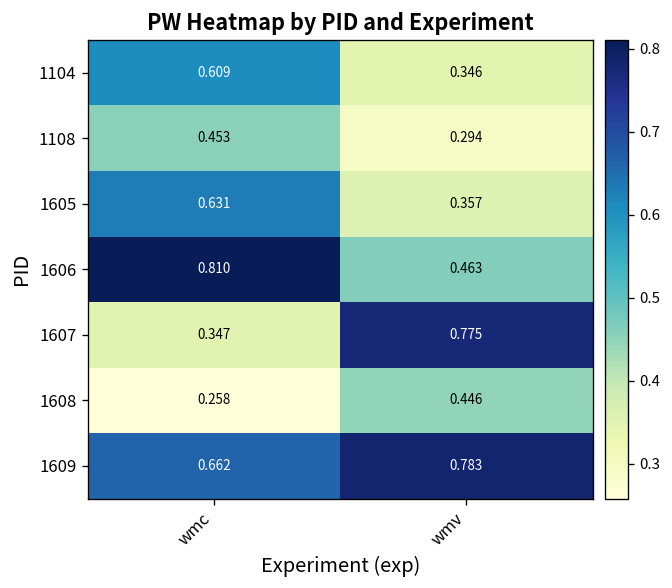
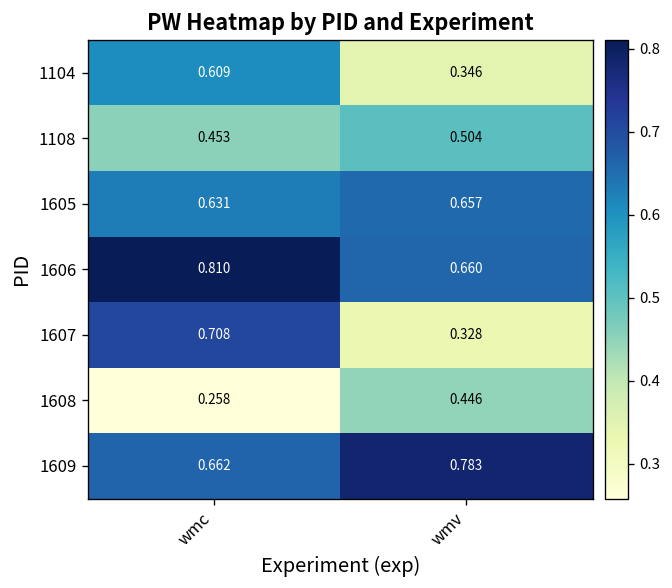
  {
    "1104": {
      "wmc": 0.609,
      "wmv": 0.346
    },
    "1108": {
      "wmc": 0.453,
-     "wmv": 0.294
+     "wmv": 0.504
    },
    "1605": {
      "wmc": 0.631,
-     "wmv": 0.357
+     "wmv": 0.657
    },
    "1606": {
      "wmc": 0.810,
-     "wmv": 0.463
+     "wmv": 0.660
    },
    "1607": {
-     "wmc": 0.347,
-     "wmv": 0.775
+     "wmc": 0.708,
+     "wmv": 0.328
    },
    "1608": {
      "wmc": 0.258,
      "wmv": 0.446
    },
    "1609": {
      "wmc": 0.662,
      "wmv": 0.783
    }
  }
